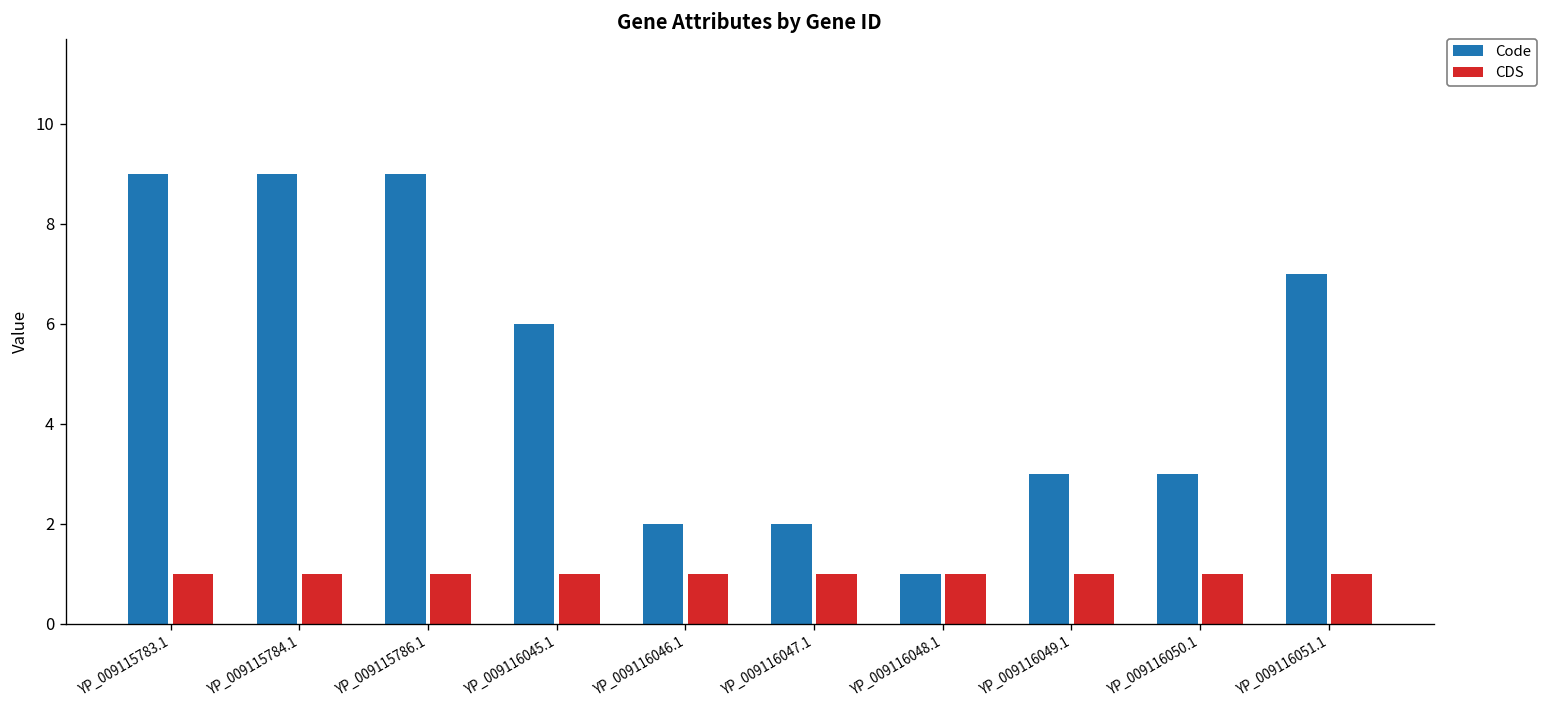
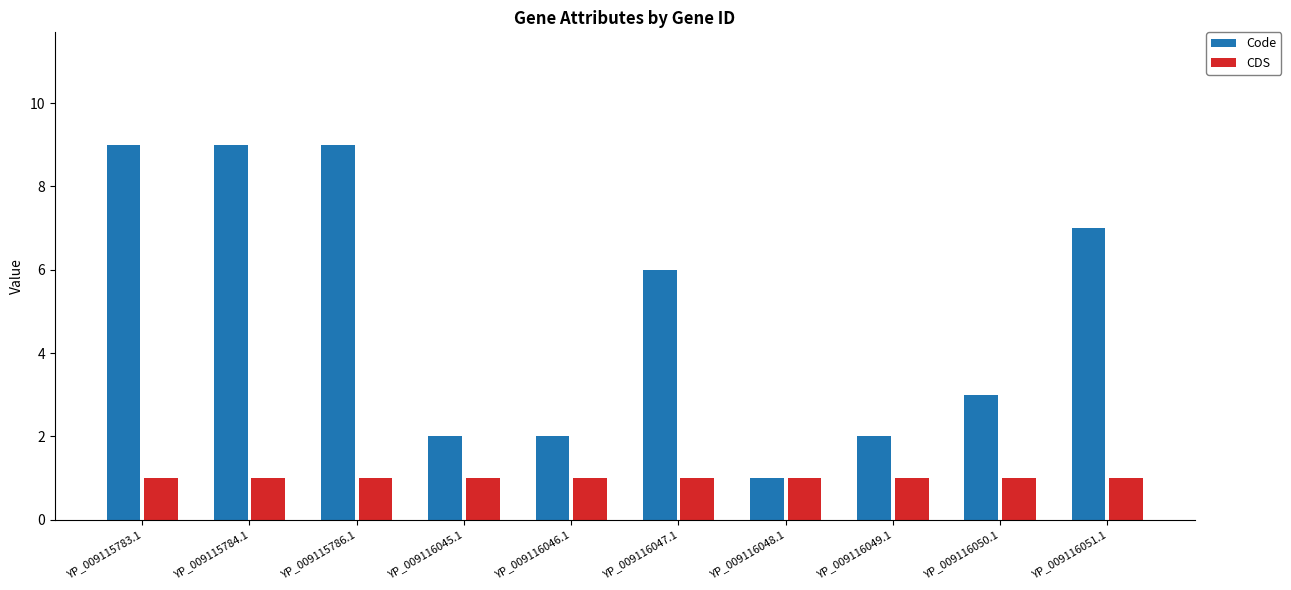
  {
    "Code": {
      "YP_009115783.1": 9,
      "YP_009115784.1": 9,
      "YP_009115786.1": 9,
-     "YP_009116045.1": 6,
+     "YP_009116045.1": 2,
      "YP_009116046.1": 2,
-     "YP_009116047.1": 2,
+     "YP_009116047.1": 6,
      "YP_009116048.1": 1,
-     "YP_009116049.1": 3,
+     "YP_009116049.1": 2,
      "YP_009116050.1": 3,
      "YP_009116051.1": 7
    },
    "CDS": {
      "YP_009115783.1": 1,
      "YP_009115784.1": 1,
      "YP_009115786.1": 1,
      "YP_009116045.1": 1,
      "YP_009116046.1": 1,
      "YP_009116047.1": 1,
      "YP_009116048.1": 1,
      "YP_009116049.1": 1,
      "YP_009116050.1": 1,
      "YP_009116051.1": 1
    }
  }
